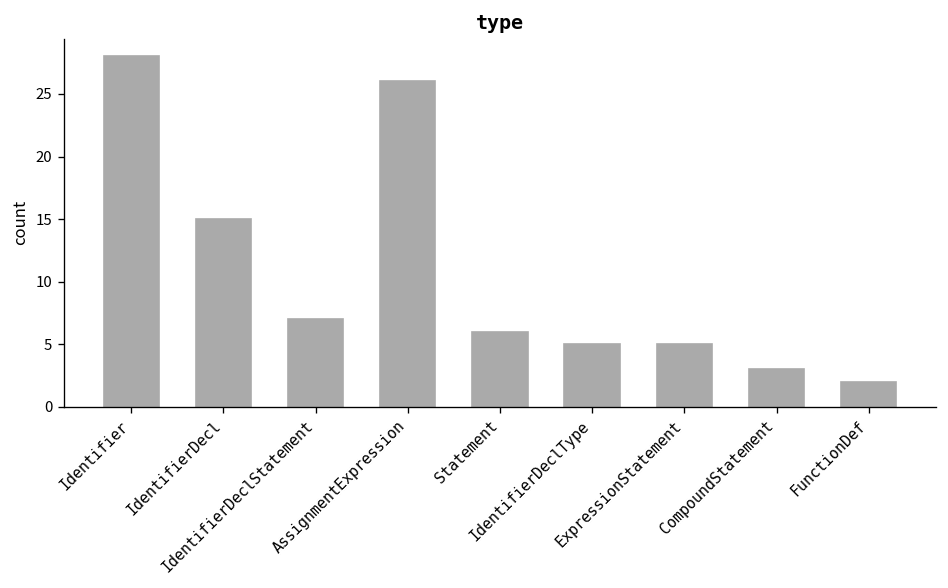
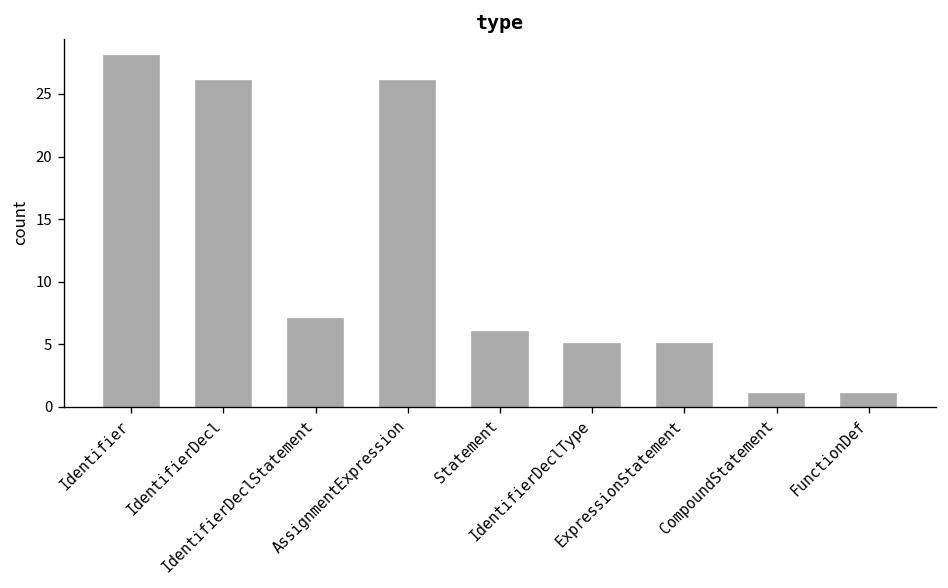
  {
    "Identifier": 28,
-   "IdentifierDecl": 15,
+   "IdentifierDecl": 26,
    "IdentifierDeclStatement": 7,
    "AssignmentExpression": 26,
    "Statement": 6,
    "IdentifierDeclType": 5,
    "ExpressionStatement": 5,
-   "CompoundStatement": 3,
-   "FunctionDef": 2
+   "CompoundStatement": 1,
+   "FunctionDef": 1
  }
